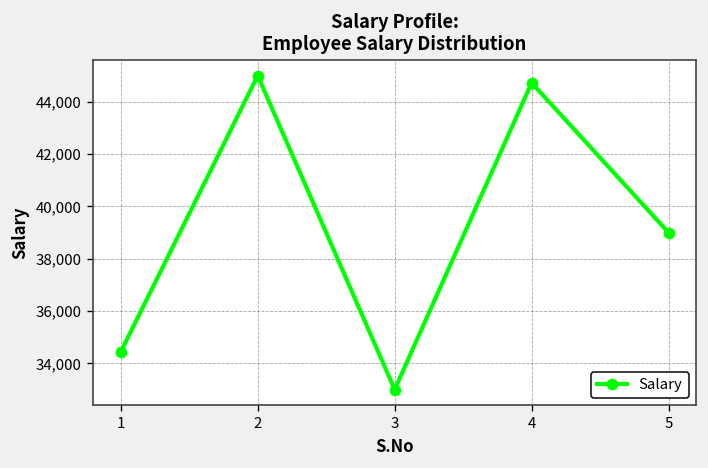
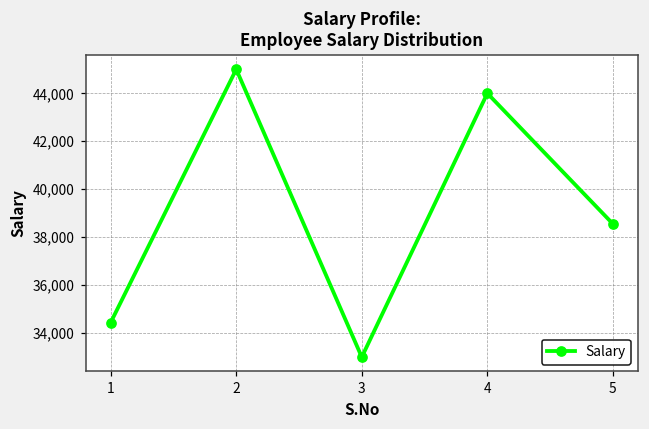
  {
    "1": "34,400",
    "2": "45,000",
    "3": "33,000",
-   "4": "44,700",
-   "5": "39,000"
+   "4": "44,000",
+   "5": "38,600"
  }
